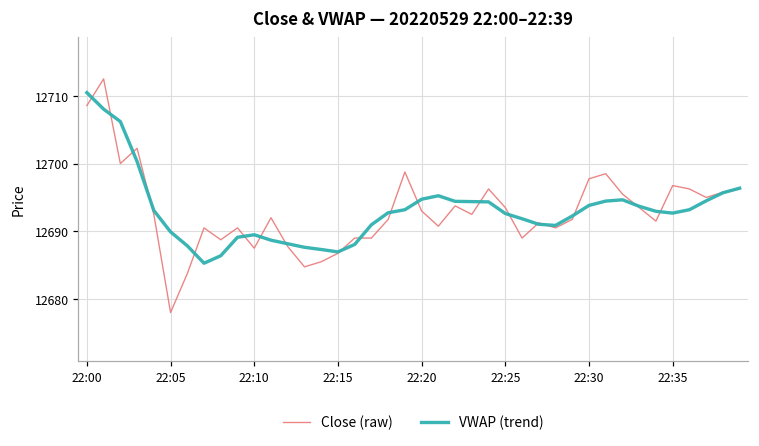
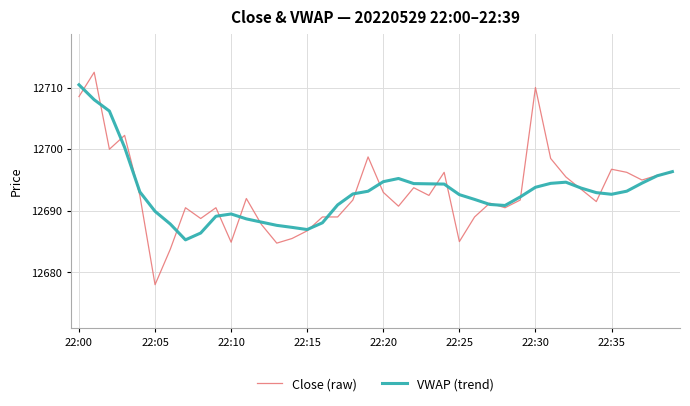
  {
    "Close (raw)": {
      "22:00": 12709,
      "22:05": 12678,
-     "22:10": 12688,
+     "22:10": 12685,
      "22:20": 12693,
-     "22:25": 12694,
-     "22:30": 12698,
+     "22:25": 12685,
+     "22:30": 12710,
      "22:35": 12697
    },
    "VWAP (trend)": {
      "22:00": 12710,
      "22:05": 12690,
      "22:10": 12689,
      "22:20": 12695,
      "22:25": 12693,
      "22:30": 12694,
      "22:35": 12693
    }
  }
